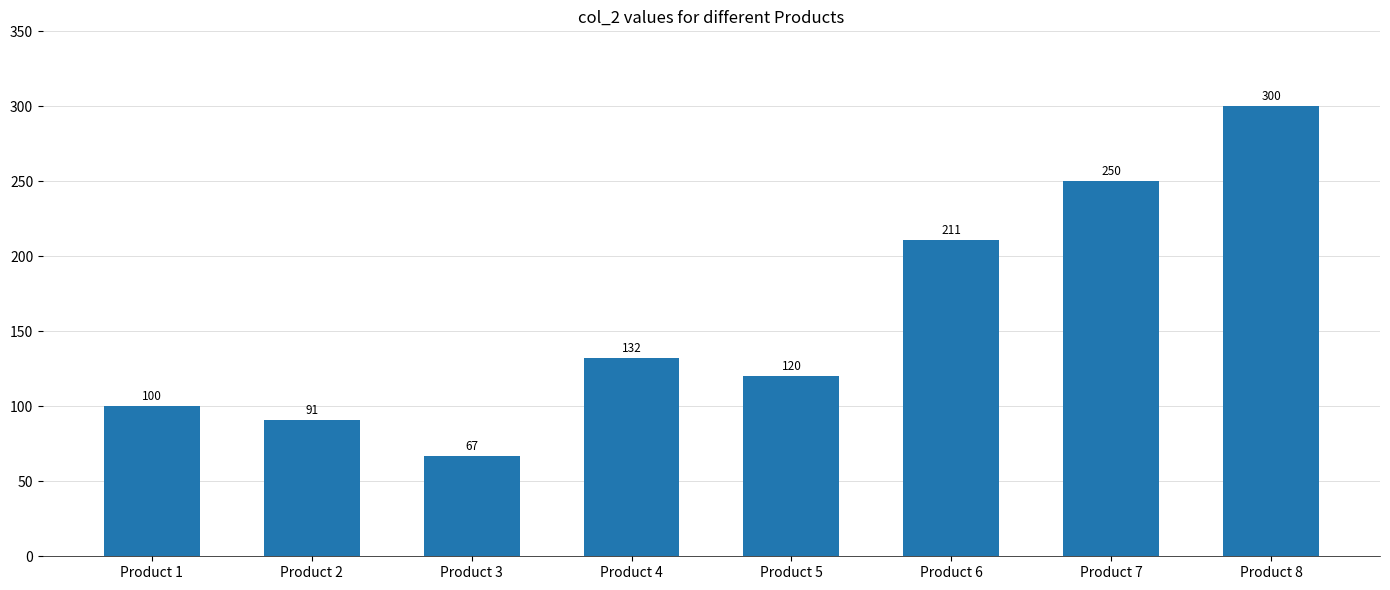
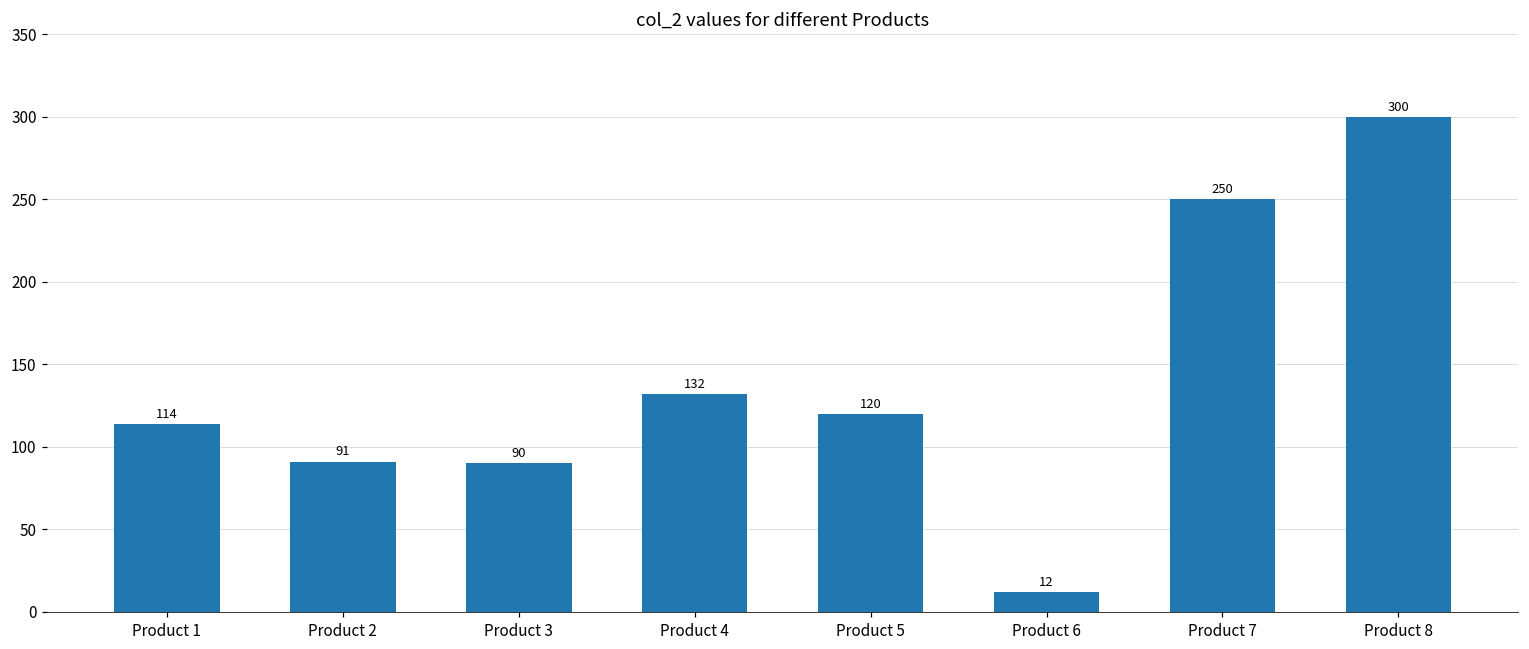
  {
-   "Product 1": 100,
+   "Product 1": 114,
    "Product 2": 91,
-   "Product 3": 67,
+   "Product 3": 90,
    "Product 4": 132,
    "Product 5": 120,
-   "Product 6": 211,
+   "Product 6": 12,
    "Product 7": 250,
    "Product 8": 300
  }
